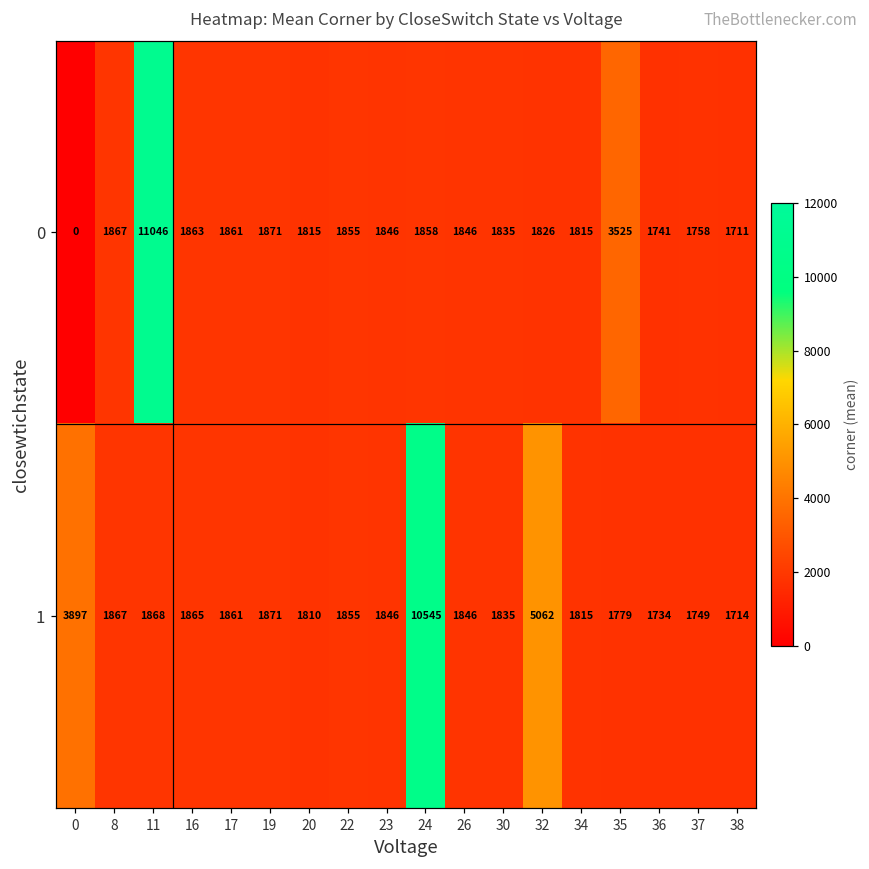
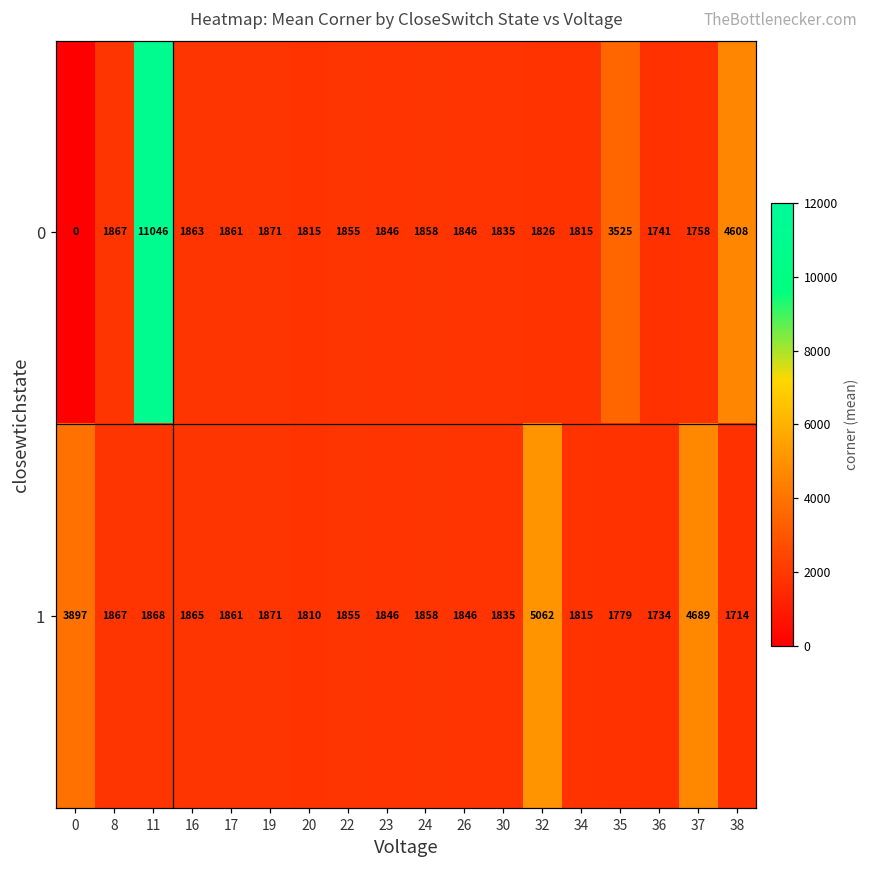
  {
    "0": {
      "0": 0,
      "8": 1867,
      "11": 11046,
      "16": 1863,
      "17": 1861,
      "19": 1871,
      "20": 1815,
      "22": 1855,
      "23": 1846,
      "24": 1858,
      "26": 1846,
      "30": 1835,
      "32": 1826,
      "34": 1815,
      "35": 3525,
      "36": 1741,
      "37": 1758,
-     "38": 1711
+     "38": 4608
    },
    "1": {
      "0": 3897,
      "8": 1867,
      "11": 1868,
      "16": 1865,
      "17": 1861,
      "19": 1871,
      "20": 1810,
      "22": 1855,
      "23": 1846,
-     "24": 10545,
+     "24": 1858,
      "26": 1846,
      "30": 1835,
      "32": 5062,
      "34": 1815,
      "35": 1779,
      "36": 1734,
-     "37": 1749,
+     "37": 4689,
      "38": 1714
    }
  }
